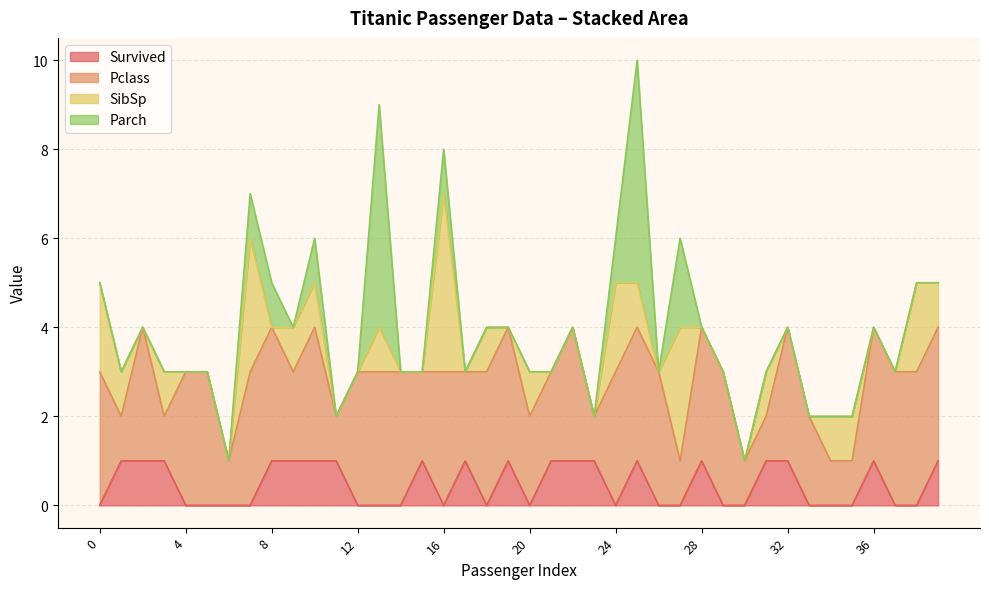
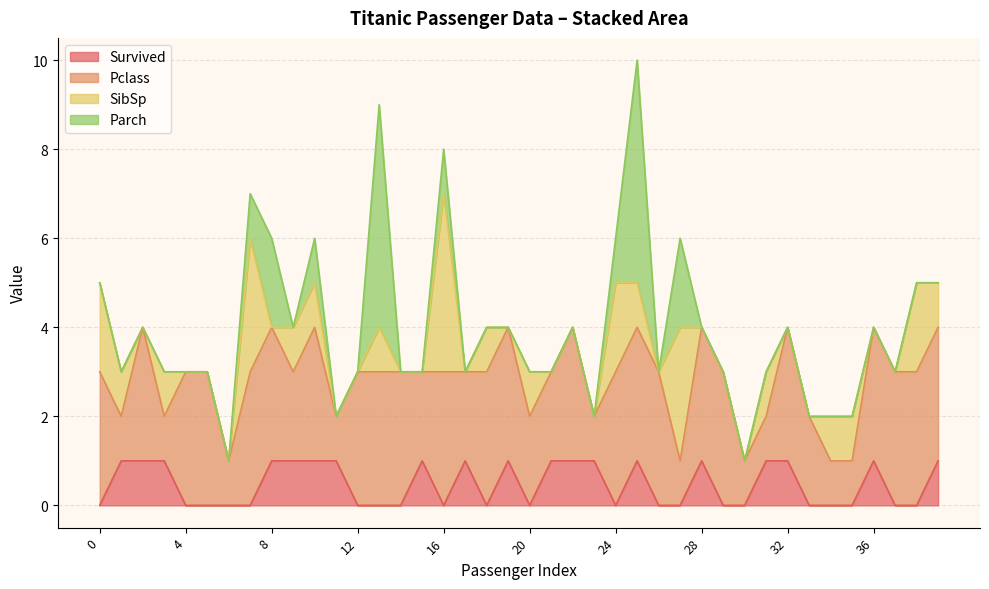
  {
    "SibSp": {
      "16": 4,
      "24": 2
    },
    "Parch": {
-     "8": 1,
+     "8": 2,
      "16": 1,
      "24": 1
    }
  }
